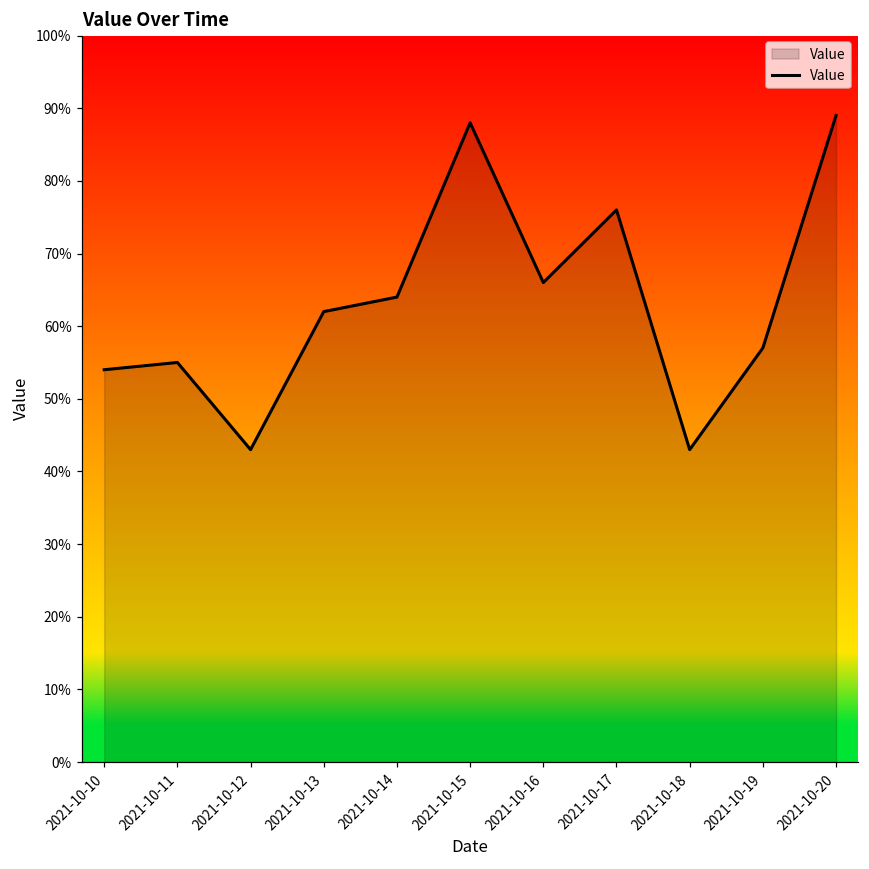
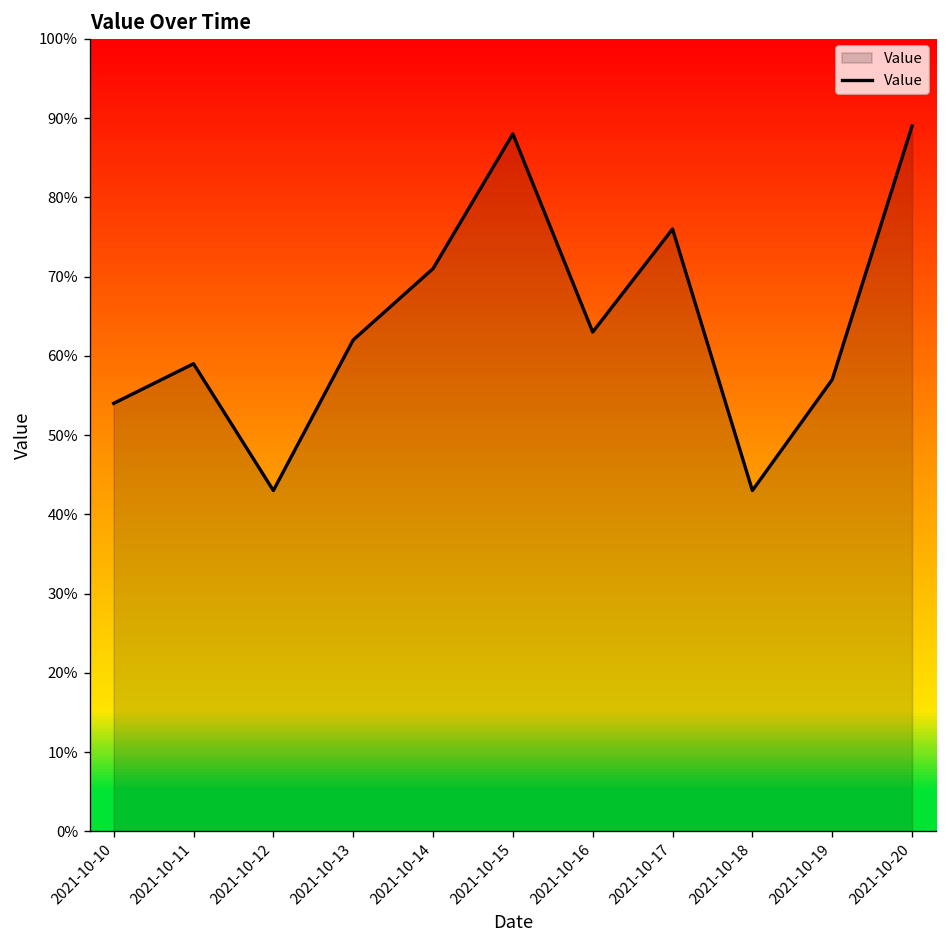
  {
    "2021-10-10": "54%",
-   "2021-10-11": "55%",
+   "2021-10-11": "59%",
    "2021-10-12": "43%",
    "2021-10-13": "62%",
-   "2021-10-14": "64%",
+   "2021-10-14": "71%",
    "2021-10-15": "88%",
-   "2021-10-16": "66%",
+   "2021-10-16": "63%",
    "2021-10-17": "76%",
    "2021-10-18": "43%",
    "2021-10-19": "57%",
    "2021-10-20": "89%"
  }
